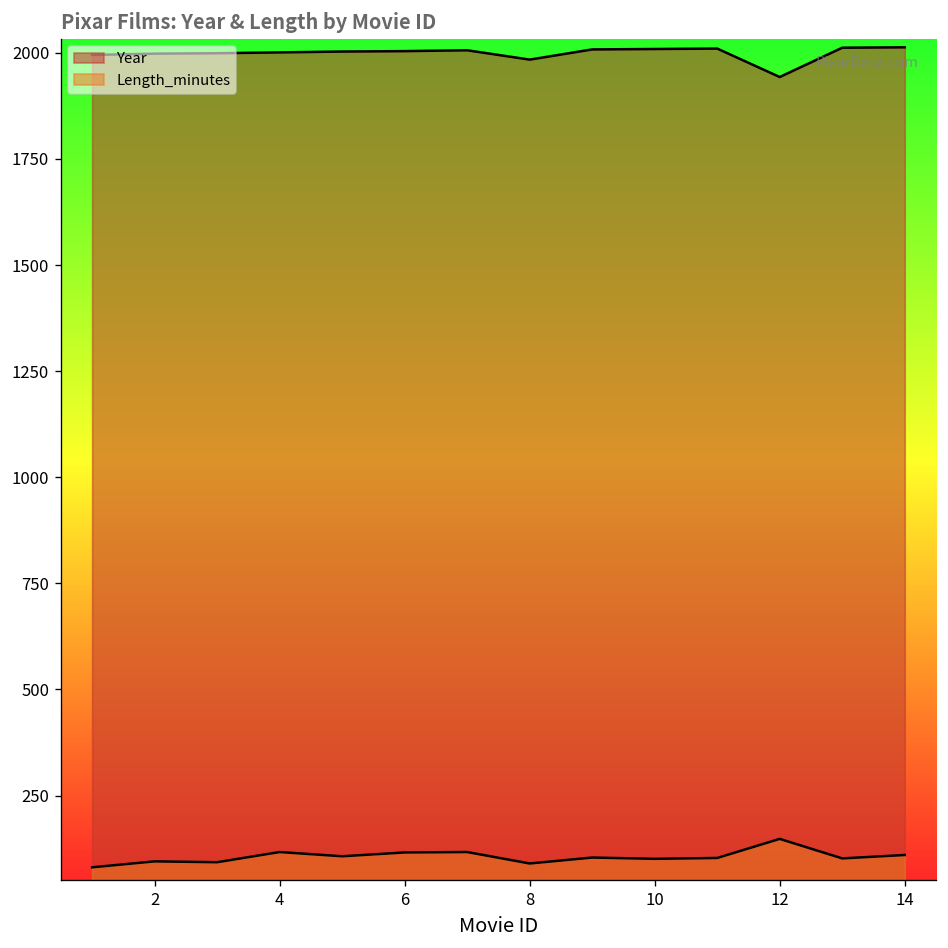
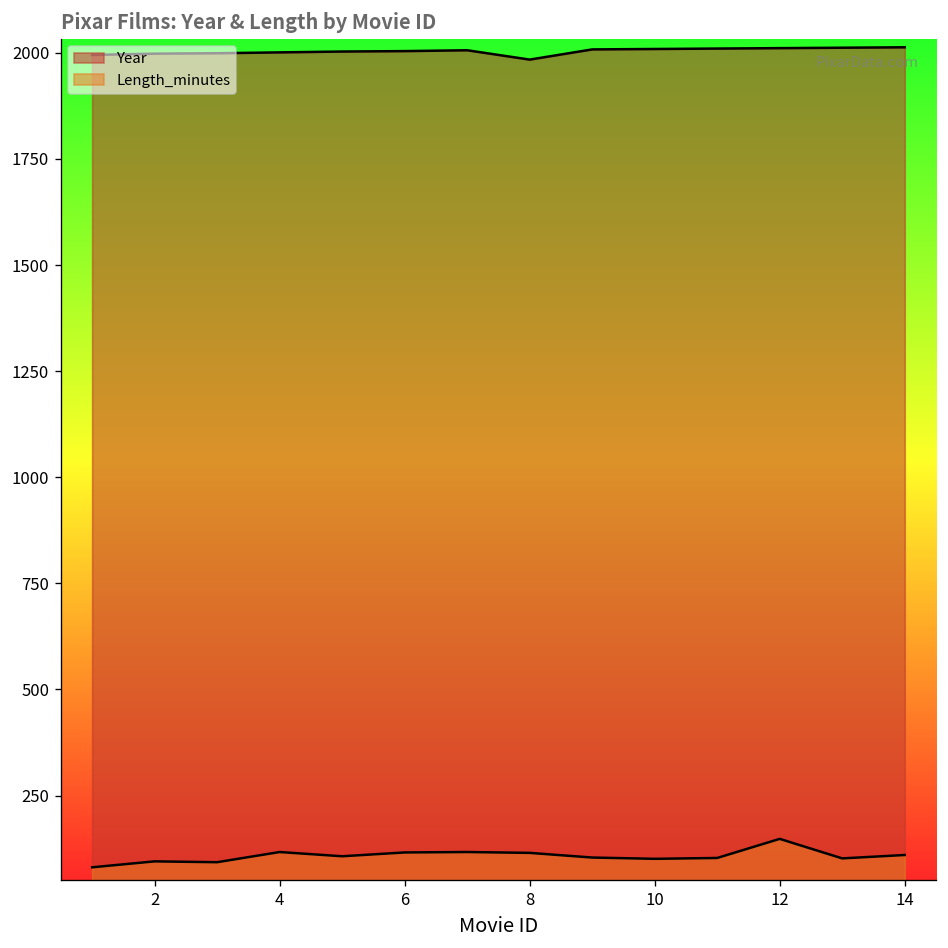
  {
    "Year": {
      "4": 2000,
      "6": 2000,
      "8": 1980,
      "10": 2010,
-     "12": 1940,
+     "12": 2010,
      "14": 2010
    },
    "Length_minutes": {
      "2": 100,
      "4": 120,
      "6": 120,
-     "8": 90,
+     "8": 120,
      "10": 100,
      "12": 150,
      "14": 110
    }
  }
